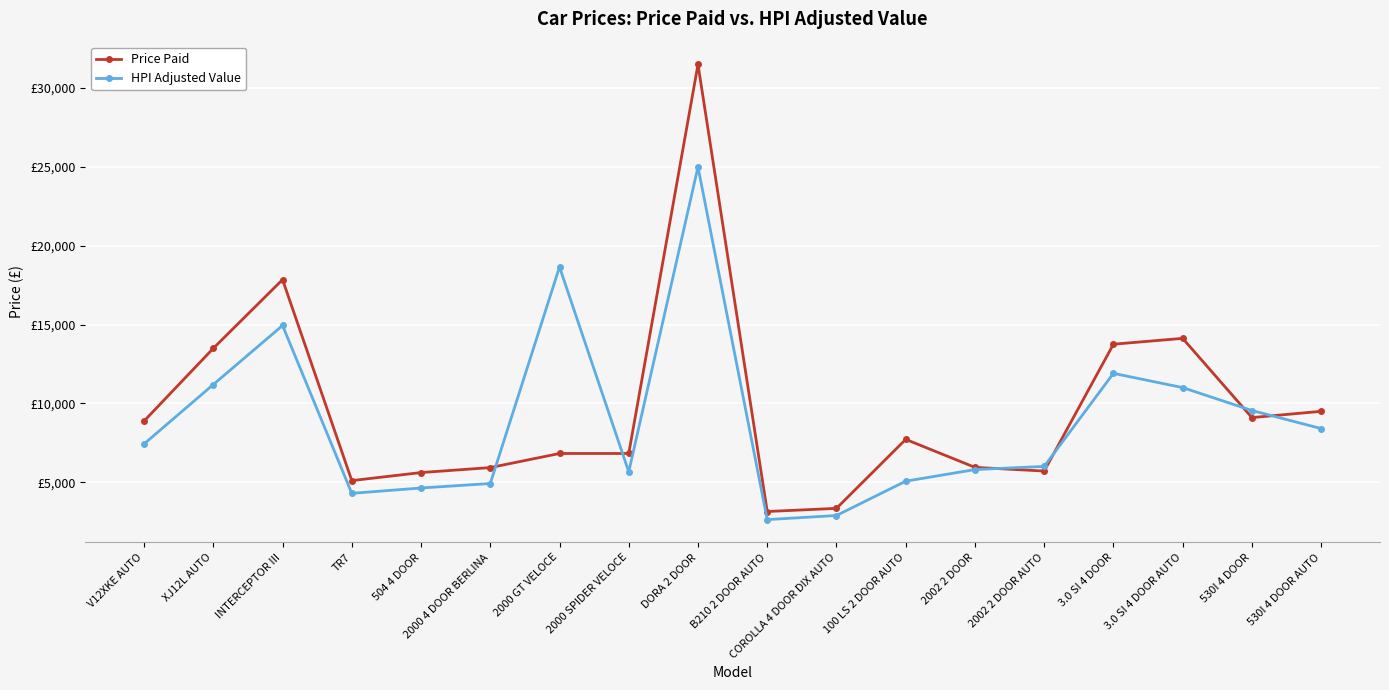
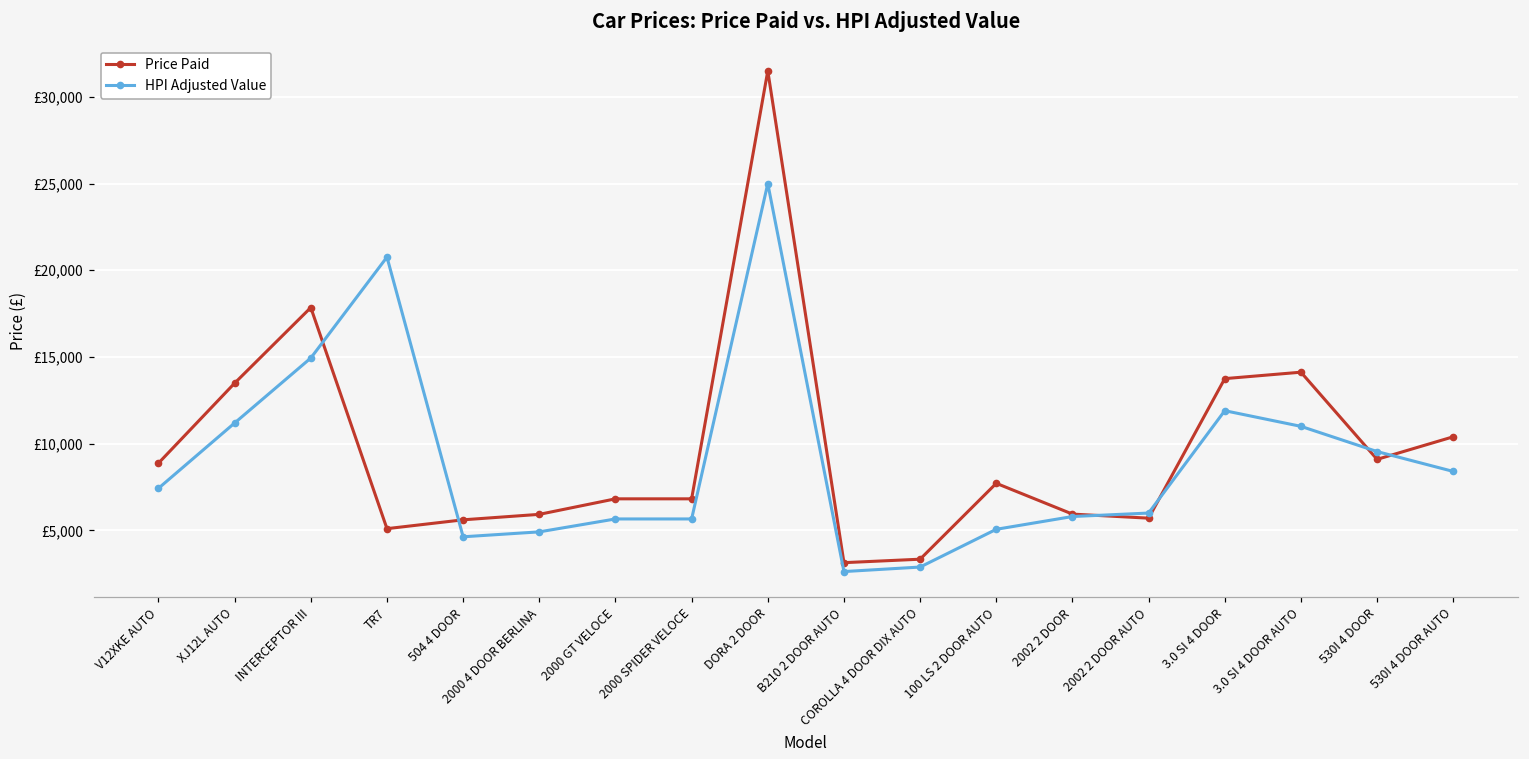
  {
    "Price Paid": {
      "V12XKE AUTO": "£8,900",
      "XJ12L AUTO": "£13,500",
      "INTERCEPTOR III": "£17,900",
      "TR7": "£5,100",
      "504 4 DOOR": "£5,600",
      "2000 4 DOOR BERLINA": "£5,900",
      "2000 GT VELOCE": "£6,800",
      "2000 SPIDER VELOCE": "£6,800",
      "DORA 2 DOOR": "£31,500",
      "B210 2 DOOR AUTO": "£3,100",
      "COROLLA 4 DOOR DIX AUTO": "£3,300",
      "100 LS 2 DOOR AUTO": "£7,700",
      "2002 2 DOOR AUTO": "£5,700",
      "3.0 SI 4 DOOR": "£13,800",
      "3.0 SI 4 DOOR AUTO": "£14,100",
      "530I 4 DOOR": "£9,100",
-     "530I 4 DOOR AUTO": "£9,500"
+     "530I 4 DOOR AUTO": "£10,400"
    },
    "HPI Adjusted Value": {
      "V12XKE AUTO": "£7,400",
      "XJ12L AUTO": "£11,200",
      "INTERCEPTOR III": "£14,900",
-     "TR7": "£4,300",
+     "TR7": "£20,800",
      "504 4 DOOR": "£4,600",
      "2000 4 DOOR BERLINA": "£4,900",
-     "2000 GT VELOCE": "£18,700",
+     "2000 GT VELOCE": "£5,700",
      "2000 SPIDER VELOCE": "£5,700",
      "DORA 2 DOOR": "£25,000",
      "B210 2 DOOR AUTO": "£2,600",
      "COROLLA 4 DOOR DIX AUTO": "£2,900",
      "100 LS 2 DOOR AUTO": "£5,100",
      "2002 2 DOOR AUTO": "£6,000",
      "3.0 SI 4 DOOR": "£11,900",
      "3.0 SI 4 DOOR AUTO": "£11,000",
      "530I 4 DOOR": "£9,500",
      "530I 4 DOOR AUTO": "£8,400"
    }
  }
